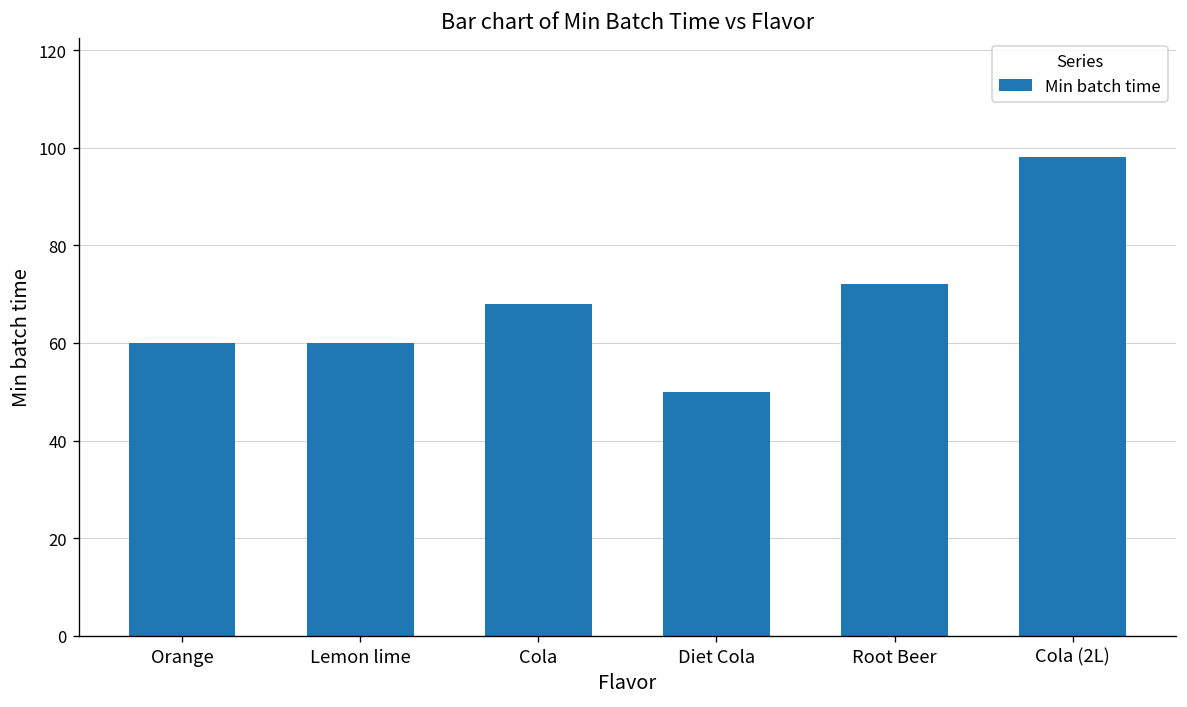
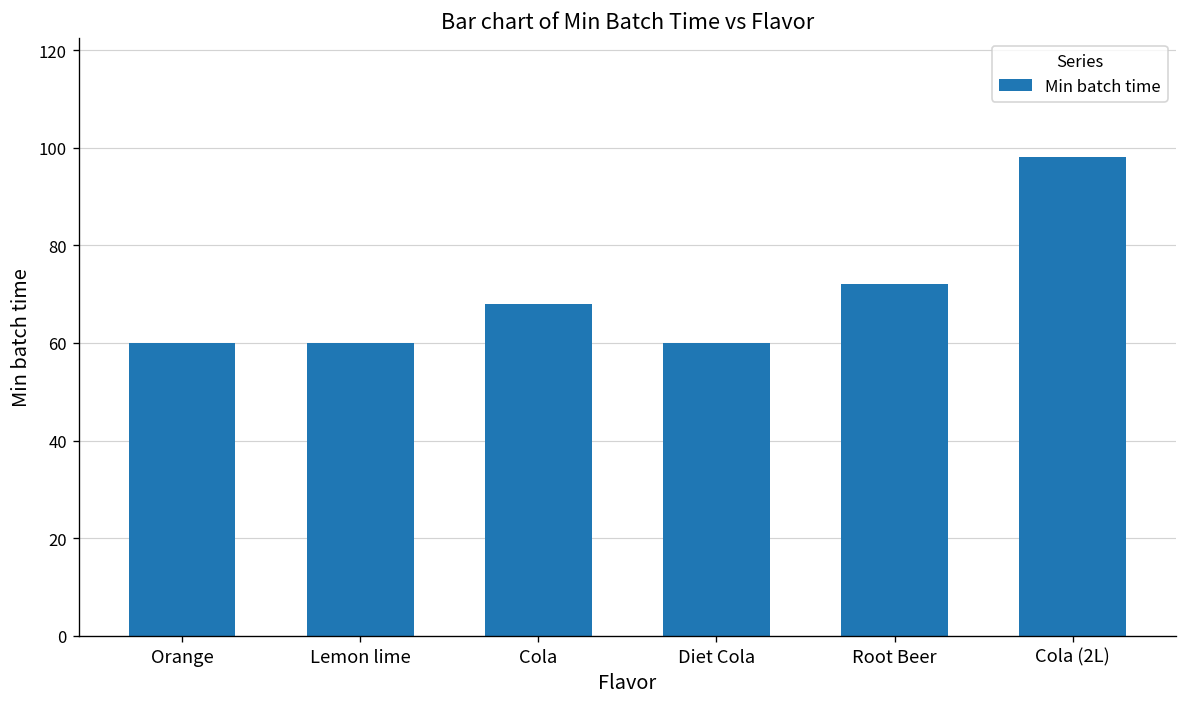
  {
    "Orange": 60,
    "Lemon lime": 60,
    "Cola": 68,
-   "Diet Cola": 50,
+   "Diet Cola": 60,
    "Root Beer": 72,
    "Cola (2L)": 98
  }
